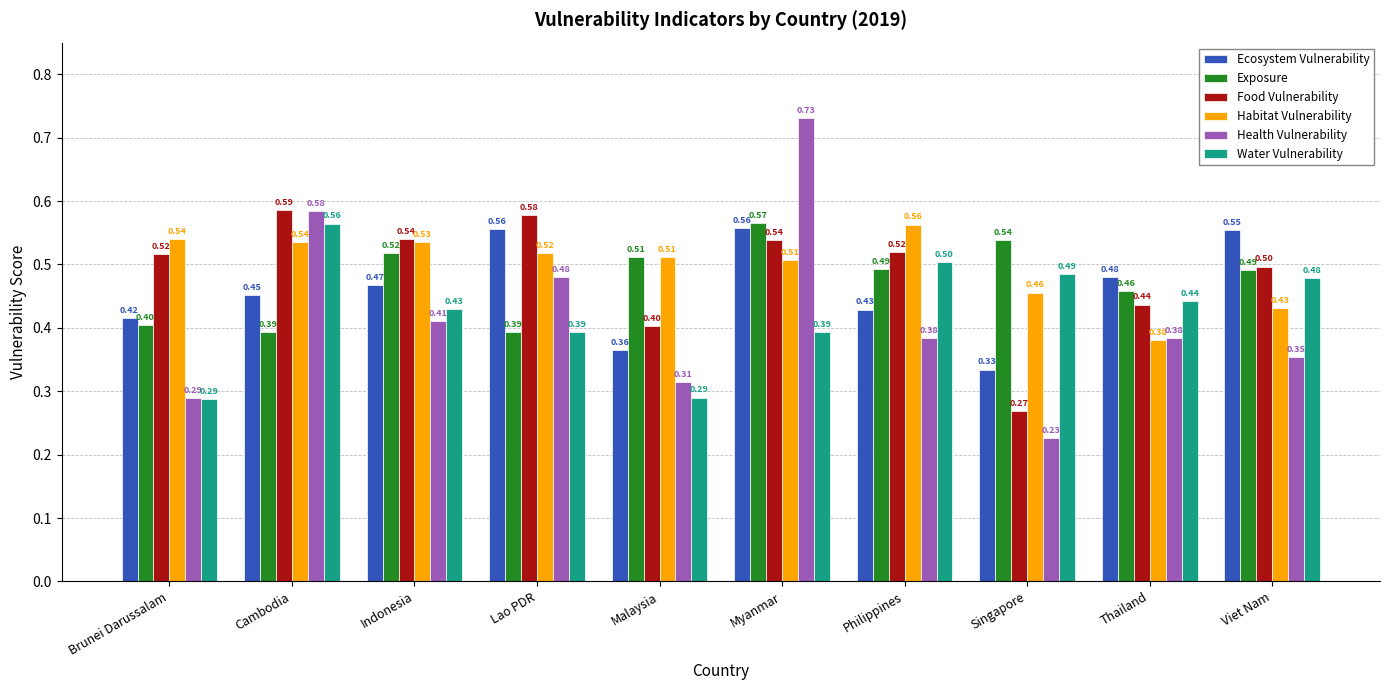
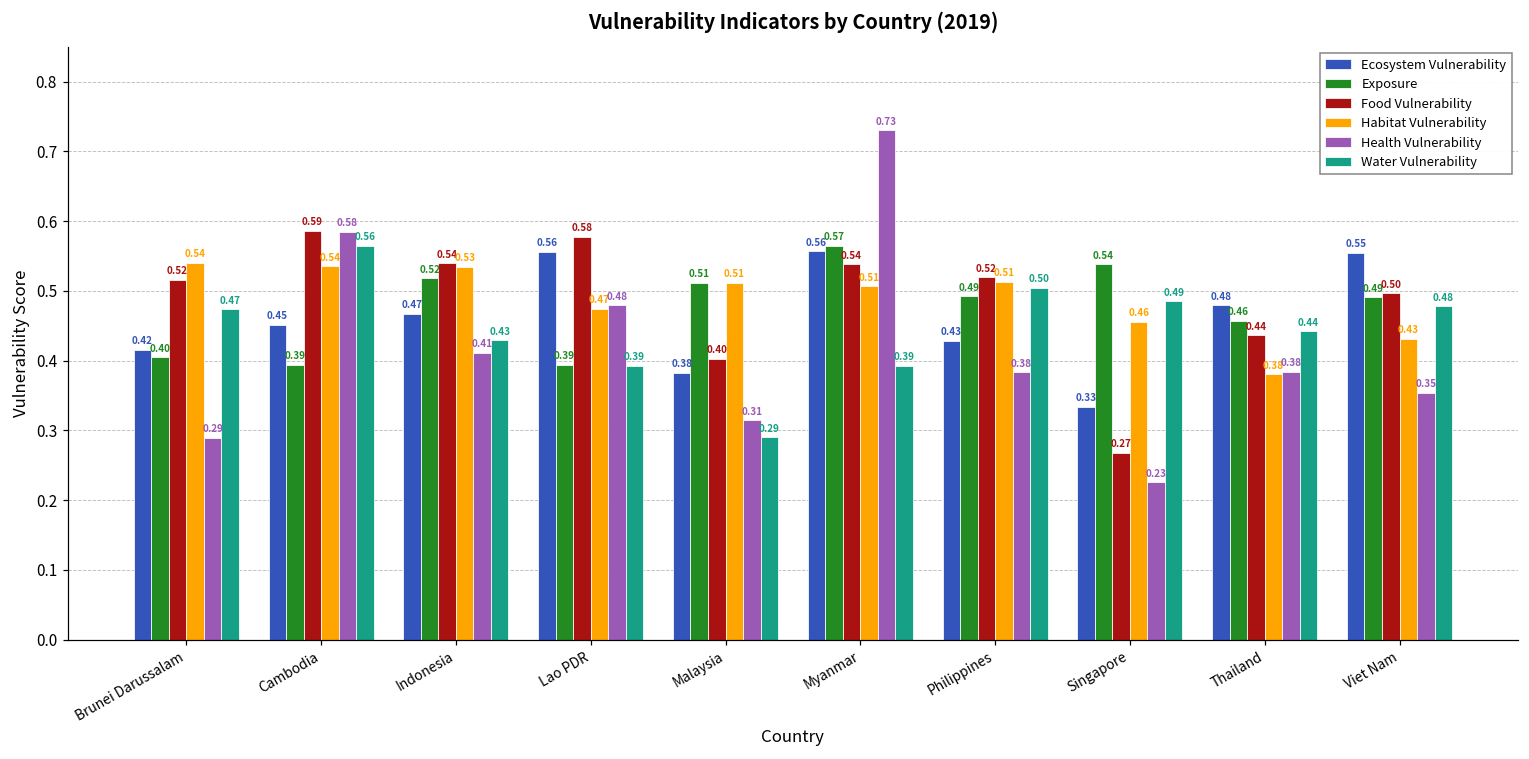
  {
    "Ecosystem Vulnerability": {
      "Brunei Darussalam": 0.42,
      "Cambodia": 0.45,
      "Indonesia": 0.47,
      "Lao PDR": 0.56,
-     "Malaysia": 0.36,
+     "Malaysia": 0.38,
      "Myanmar": 0.56,
      "Philippines": 0.43,
      "Singapore": 0.33,
      "Thailand": 0.48,
      "Viet Nam": 0.55
    },
    "Exposure": {
      "Brunei Darussalam": 0.40,
      "Cambodia": 0.39,
      "Indonesia": 0.52,
      "Lao PDR": 0.39,
      "Malaysia": 0.51,
      "Myanmar": 0.57,
      "Philippines": 0.49,
      "Singapore": 0.54,
      "Thailand": 0.46,
      "Viet Nam": 0.49
    },
    "Food Vulnerability": {
      "Brunei Darussalam": 0.52,
      "Cambodia": 0.59,
      "Indonesia": 0.54,
      "Lao PDR": 0.58,
      "Malaysia": 0.40,
      "Myanmar": 0.54,
      "Philippines": 0.52,
      "Singapore": 0.27,
      "Thailand": 0.44,
      "Viet Nam": 0.50
    },
    "Habitat Vulnerability": {
      "Brunei Darussalam": 0.54,
      "Cambodia": 0.54,
      "Indonesia": 0.53,
-     "Lao PDR": 0.52,
+     "Lao PDR": 0.47,
      "Malaysia": 0.51,
      "Myanmar": 0.51,
-     "Philippines": 0.56,
+     "Philippines": 0.51,
      "Singapore": 0.46,
      "Thailand": 0.38,
      "Viet Nam": 0.43
    },
    "Health Vulnerability": {
      "Brunei Darussalam": 0.29,
      "Cambodia": 0.58,
      "Indonesia": 0.41,
      "Lao PDR": 0.48,
      "Malaysia": 0.31,
      "Myanmar": 0.73,
      "Philippines": 0.38,
      "Singapore": 0.23,
      "Thailand": 0.38,
      "Viet Nam": 0.35
    },
    "Water Vulnerability": {
-     "Brunei Darussalam": 0.29,
+     "Brunei Darussalam": 0.47,
      "Cambodia": 0.56,
      "Indonesia": 0.43,
      "Lao PDR": 0.39,
      "Malaysia": 0.29,
      "Myanmar": 0.39,
      "Philippines": 0.50,
      "Singapore": 0.49,
      "Thailand": 0.44,
      "Viet Nam": 0.48
    }
  }
